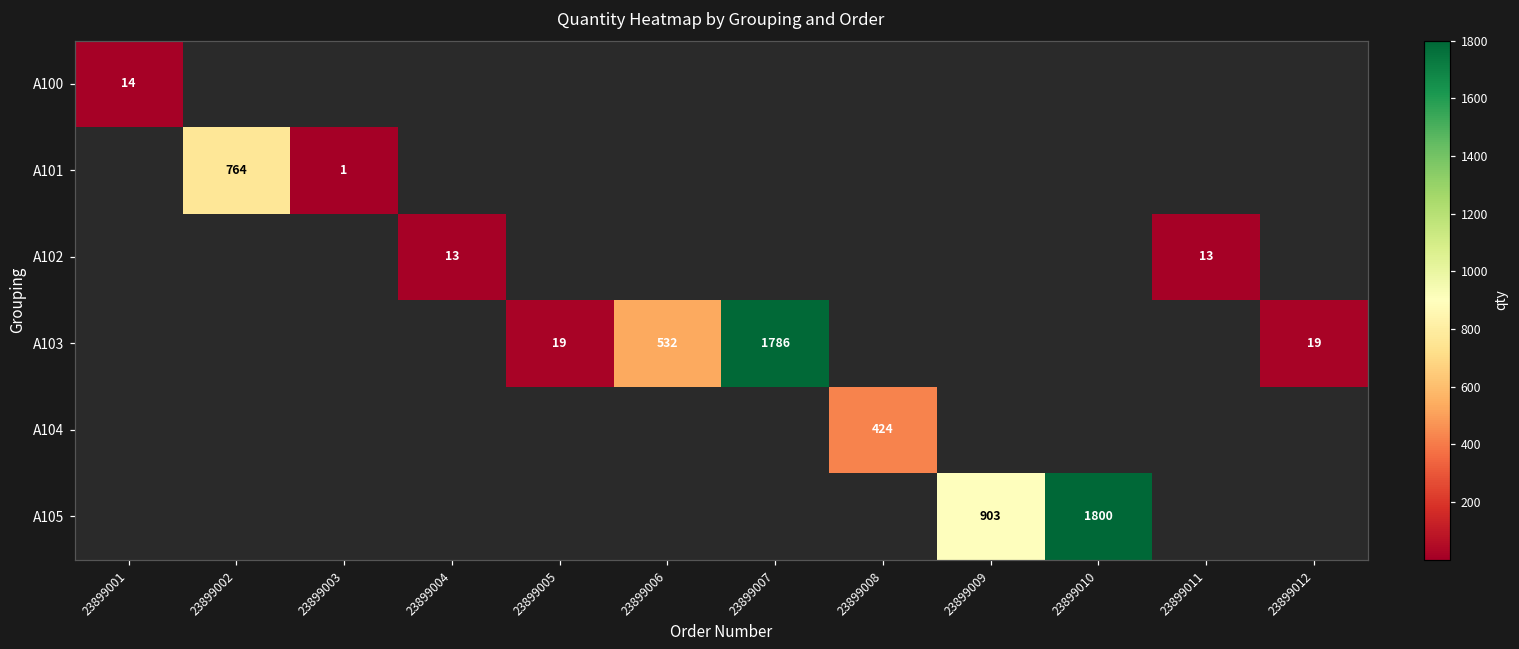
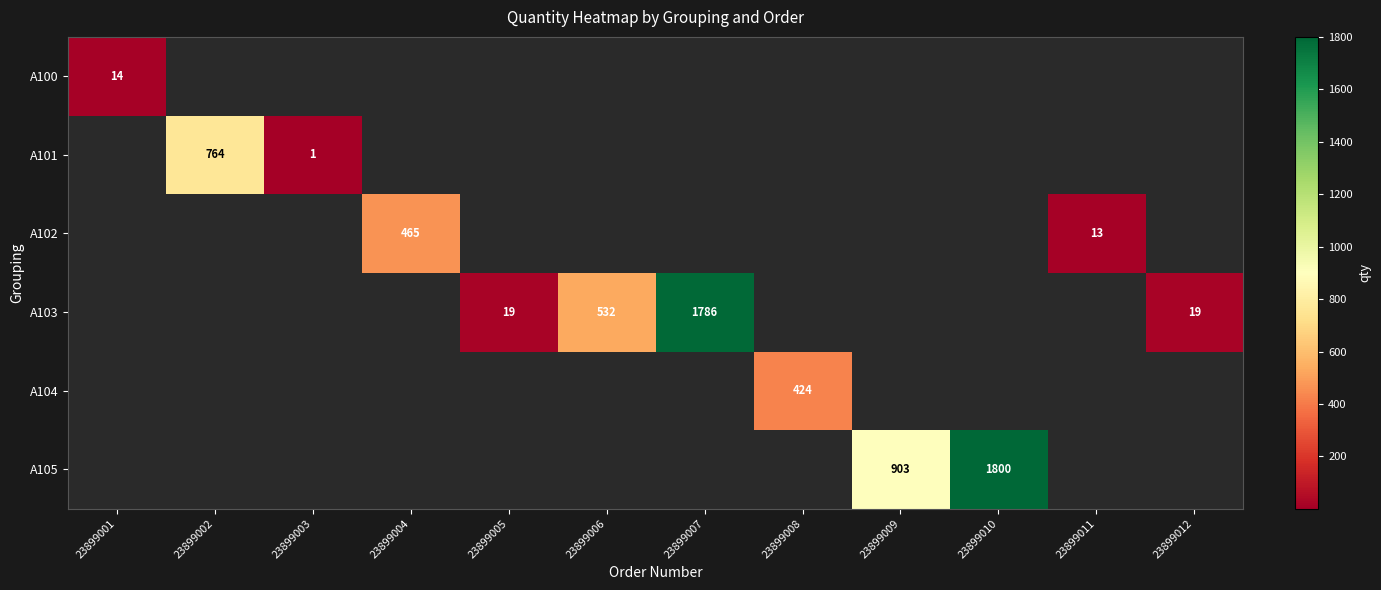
  {
    "A100": {
      "23899001": 14
    },
    "A101": {
      "23899002": 764,
      "23899003": 1
    },
    "A102": {
-     "23899004": 13,
+     "23899004": 465,
      "23899011": 13
    },
    "A103": {
      "23899005": 19,
      "23899006": 532,
      "23899007": 1786,
      "23899012": 19
    },
    "A104": {
      "23899008": 424
    },
    "A105": {
      "23899009": 903,
      "23899010": 1800
    }
  }
